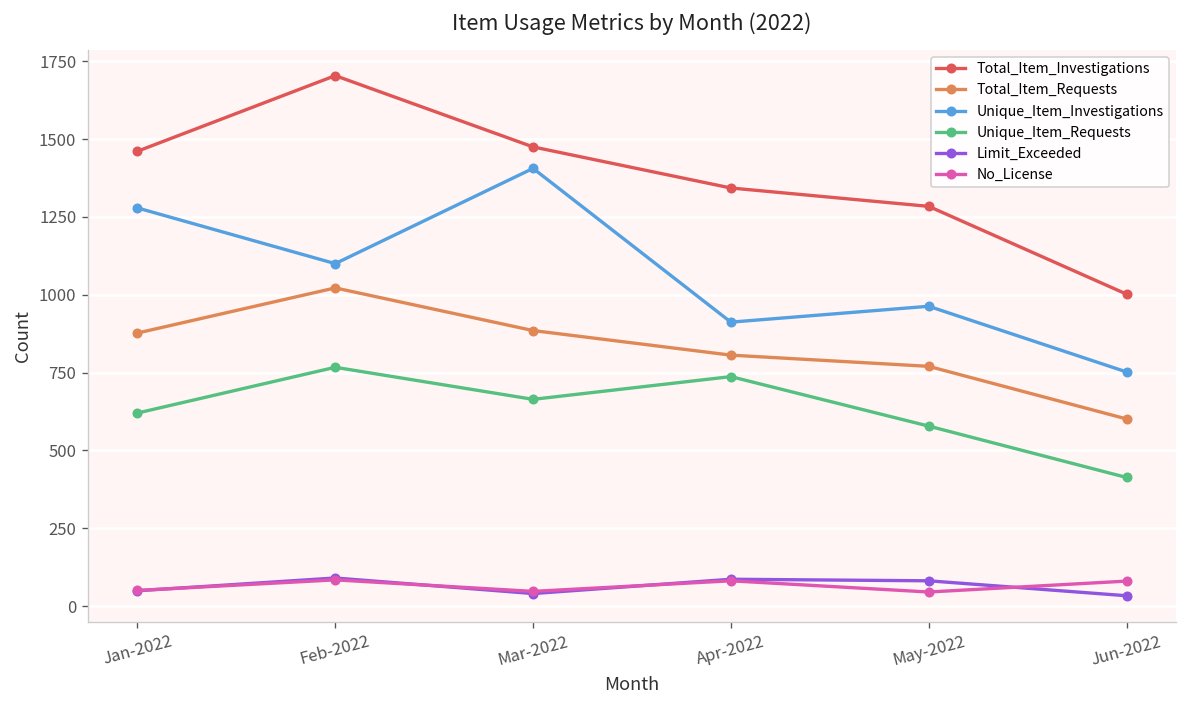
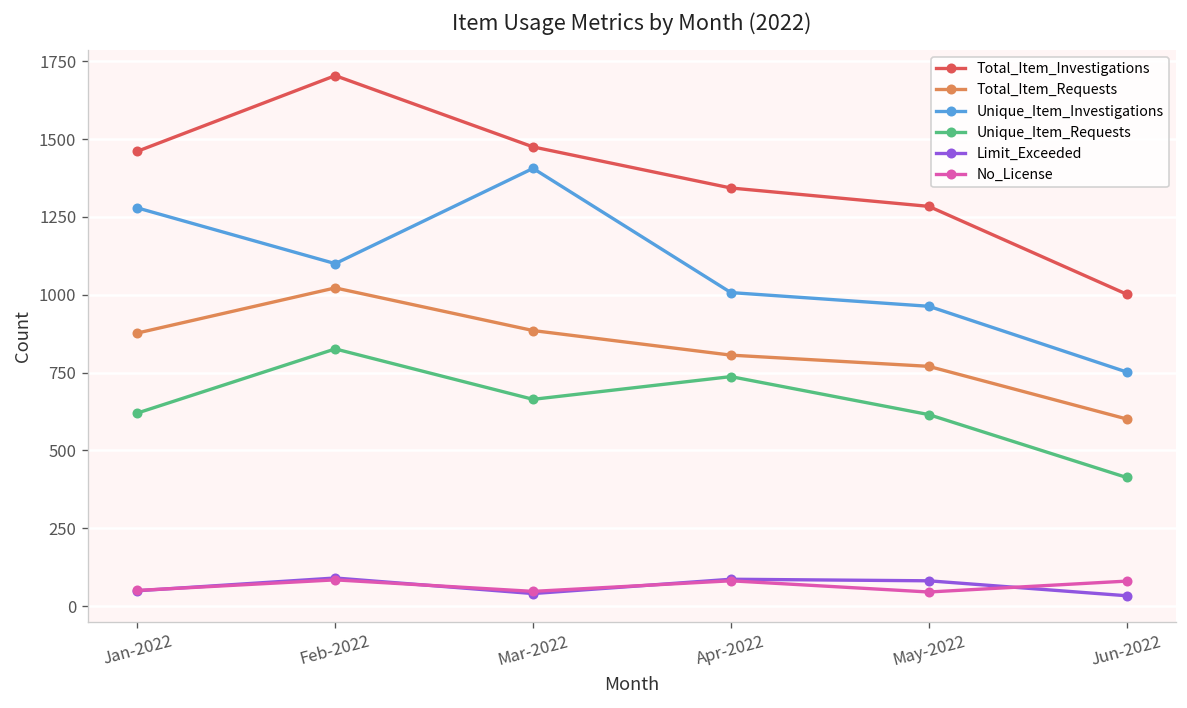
  {
    "Unique_Item_Investigations": {
      "Jan-2022": 1280,
      "Feb-2022": 1100,
      "Mar-2022": 1410,
-     "Apr-2022": 910,
+     "Apr-2022": 1010,
      "May-2022": 960,
      "Jun-2022": 750
    },
    "Unique_Item_Requests": {
      "Jan-2022": 620,
-     "Feb-2022": 770,
+     "Feb-2022": 830,
      "Mar-2022": 660,
      "Apr-2022": 740,
-     "May-2022": 580,
+     "May-2022": 620,
      "Jun-2022": 410
    },
    "Limit_Exceeded": {
      "May-2022": 80,
      "Jun-2022": 30
    },
    "No_License": {
      "May-2022": 50,
      "Jun-2022": 80
    }
  }
